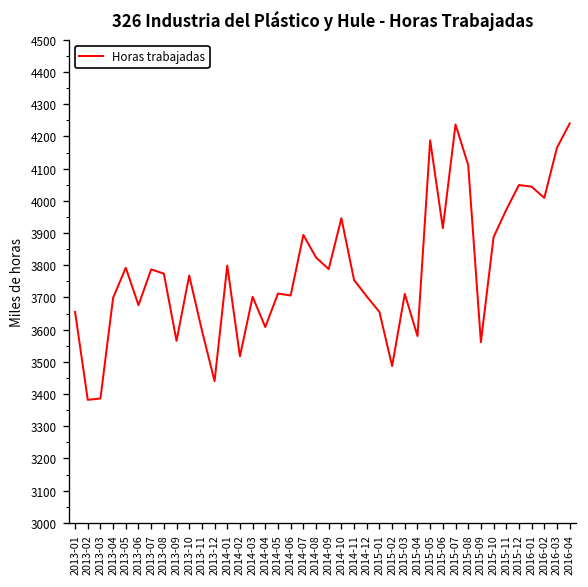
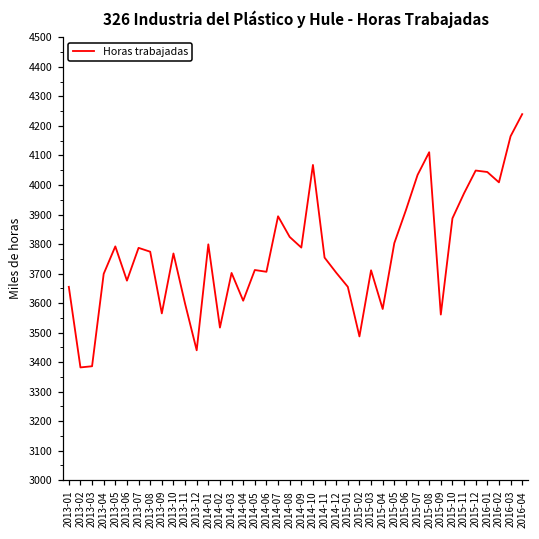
  {
    "2013-01": 3660,
    "2013-02": 3380,
    "2013-03": 3390,
    "2013-04": 3700,
    "2013-05": 3790,
    "2013-06": 3680,
    "2013-07": 3790,
    "2013-08": 3770,
    "2013-09": 3570,
    "2013-10": 3770,
    "2013-11": 3600,
    "2013-12": 3440,
    "2014-01": 3800,
    "2014-02": 3520,
    "2014-03": 3700,
    "2014-04": 3610,
    "2014-05": 3710,
    "2014-06": 3710,
    "2014-07": 3890,
    "2014-08": 3820,
    "2014-09": 3790,
-   "2014-10": 3950,
+   "2014-10": 4070,
    "2014-11": 3750,
    "2014-12": 3700,
    "2015-01": 3660,
    "2015-02": 3490,
    "2015-03": 3710,
    "2015-04": 3580,
-   "2015-05": 4190,
+   "2015-05": 3800,
    "2015-06": 3920,
-   "2015-07": 4240,
+   "2015-07": 4030,
    "2015-08": 4110,
    "2015-09": 3560,
    "2015-10": 3890,
    "2015-11": 3970,
    "2015-12": 4050,
    "2016-01": 4040,
    "2016-02": 4010,
    "2016-03": 4170,
    "2016-04": 4240
  }
